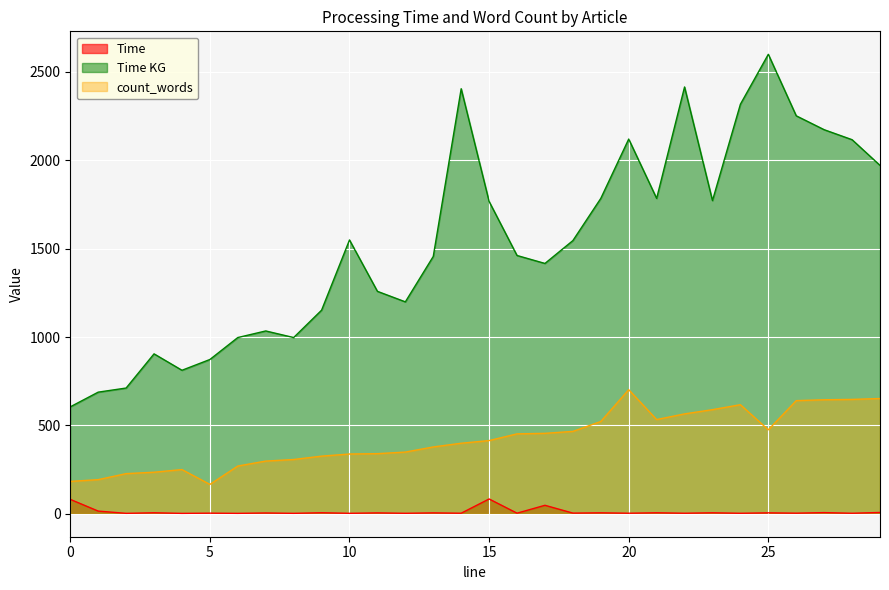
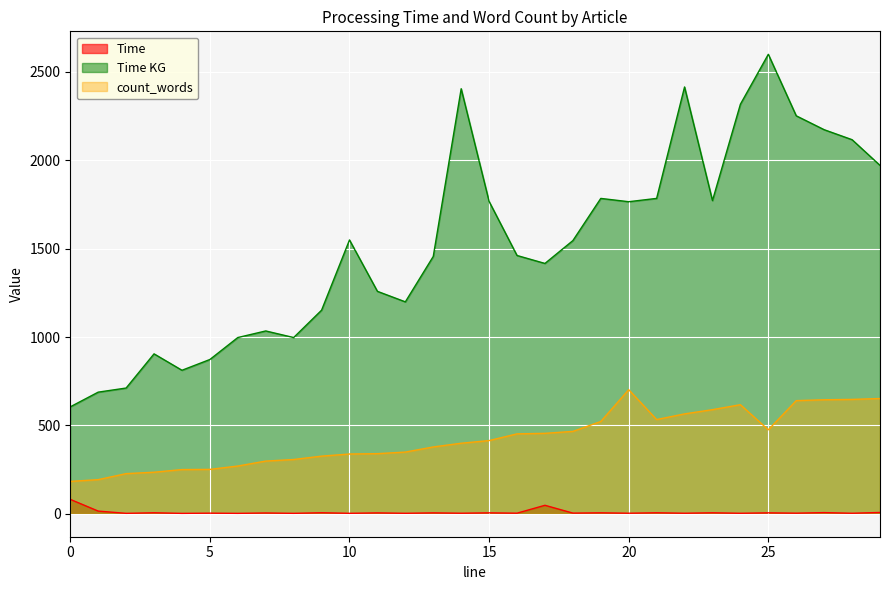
  {
    "Time": {
      "0": 80,
      "5": 0,
      "10": 0,
-     "15": 80,
+     "15": 10,
      "20": 0,
      "25": 10
    },
    "Time KG": {
      "0": 600,
      "5": 870,
      "10": 1550,
      "15": 1770,
-     "20": 2120,
+     "20": 1770,
      "25": 2600
    },
    "count_words": {
      "0": 180,
-     "5": 170,
+     "5": 250,
      "10": 340,
      "15": 410,
      "20": 700,
      "25": 480
    }
  }
